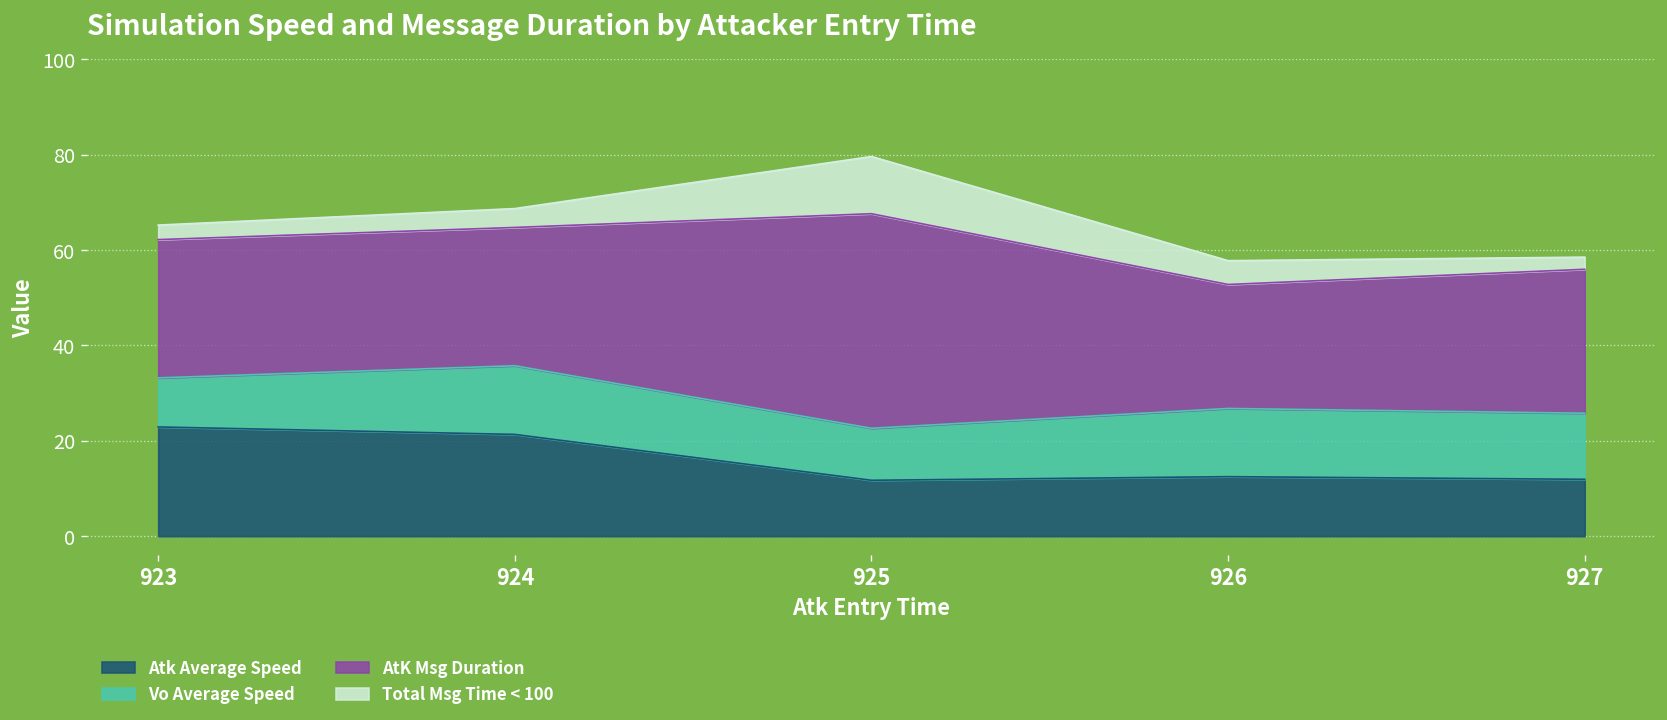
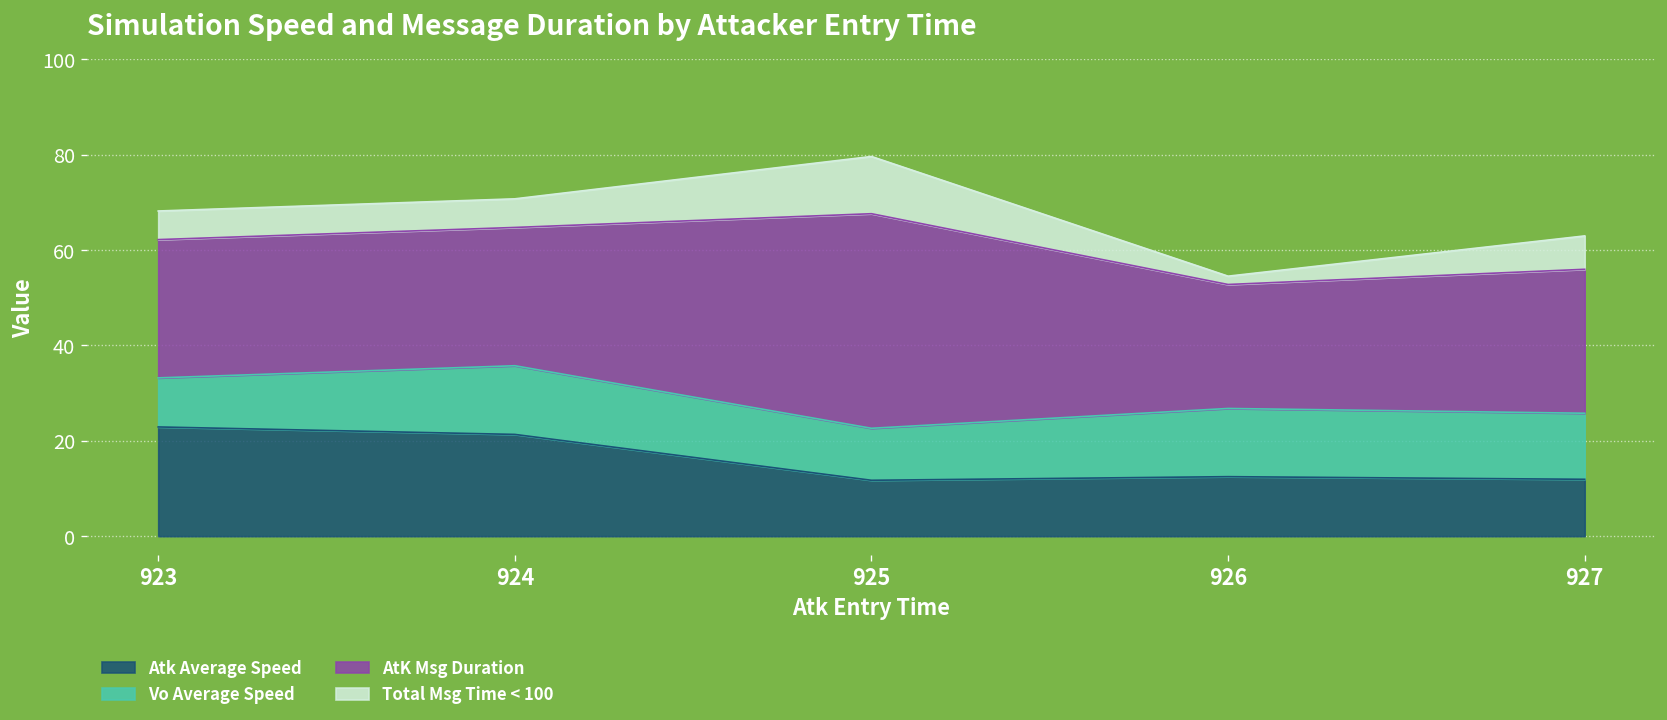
  {
    "Atk Average Speed": {
      "923": 23,
      "924": 21,
      "925": 12,
      "926": 12,
      "927": 12
    },
    "Vo Average Speed": {
      "923": 10,
      "924": 14,
      "925": 11,
      "926": 14,
      "927": 14
    },
    "AtK Msg Duration": {
      "923": 29,
      "924": 29,
      "925": 45,
      "926": 26,
      "927": 30
    },
    "Total Msg Time < 100": {
-     "923": 3,
-     "924": 4,
+     "923": 6,
+     "924": 6,
      "925": 12,
-     "926": 5,
-     "927": 3
+     "926": 2,
+     "927": 7
    }
  }
